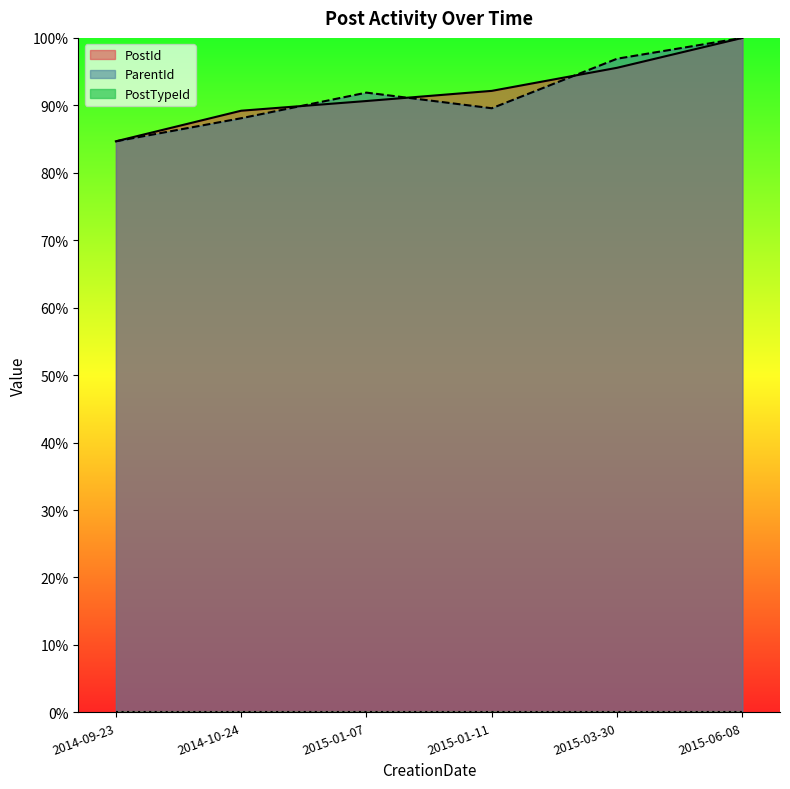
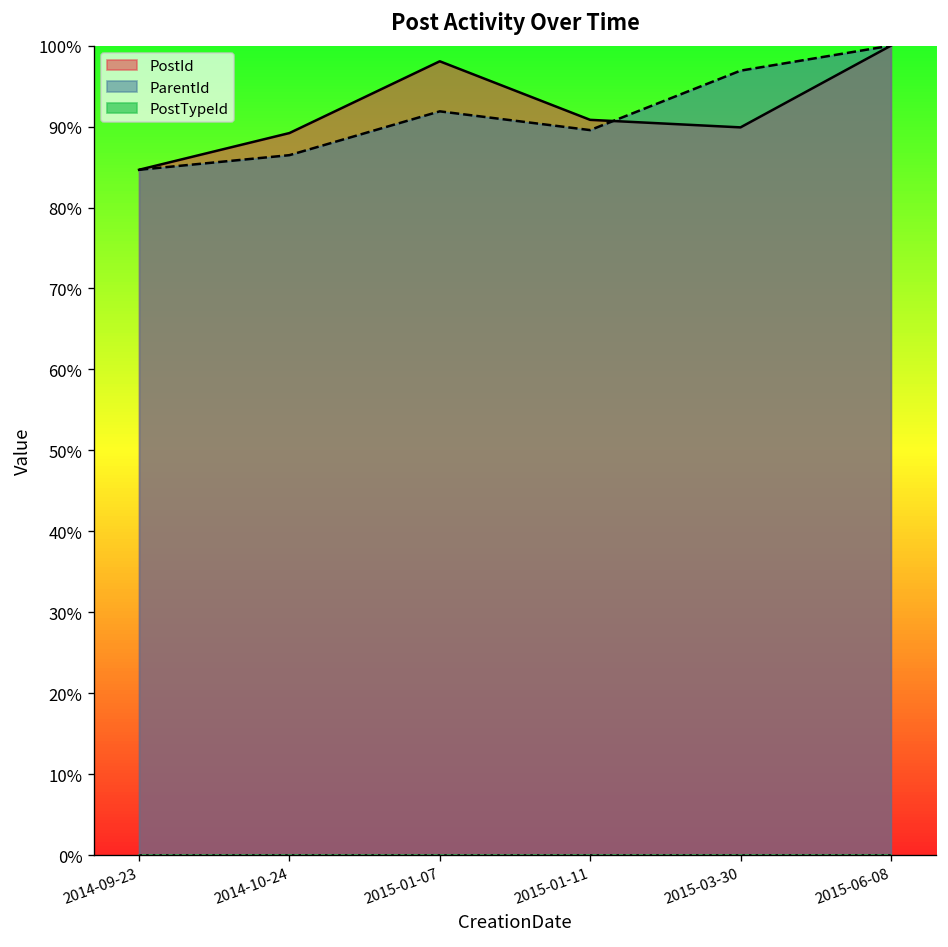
  {
    "PostId": {
      "2014-10-24": "89%",
-     "2015-01-07": "91%",
-     "2015-01-11": "92%",
-     "2015-03-30": "96%"
+     "2015-01-07": "98%",
+     "2015-01-11": "91%",
+     "2015-03-30": "90%"
    },
    "ParentId": {
-     "2014-10-24": "88%",
+     "2014-10-24": "86%",
      "2015-01-07": "92%",
      "2015-01-11": "90%",
      "2015-03-30": "97%"
    },
    "PostTypeId": {
      "2014-09-23": "0%",
      "2014-10-24": "0%",
      "2015-01-07": "0%",
      "2015-01-11": "0%",
      "2015-03-30": "0%",
      "2015-06-08": "0%"
    }
  }
